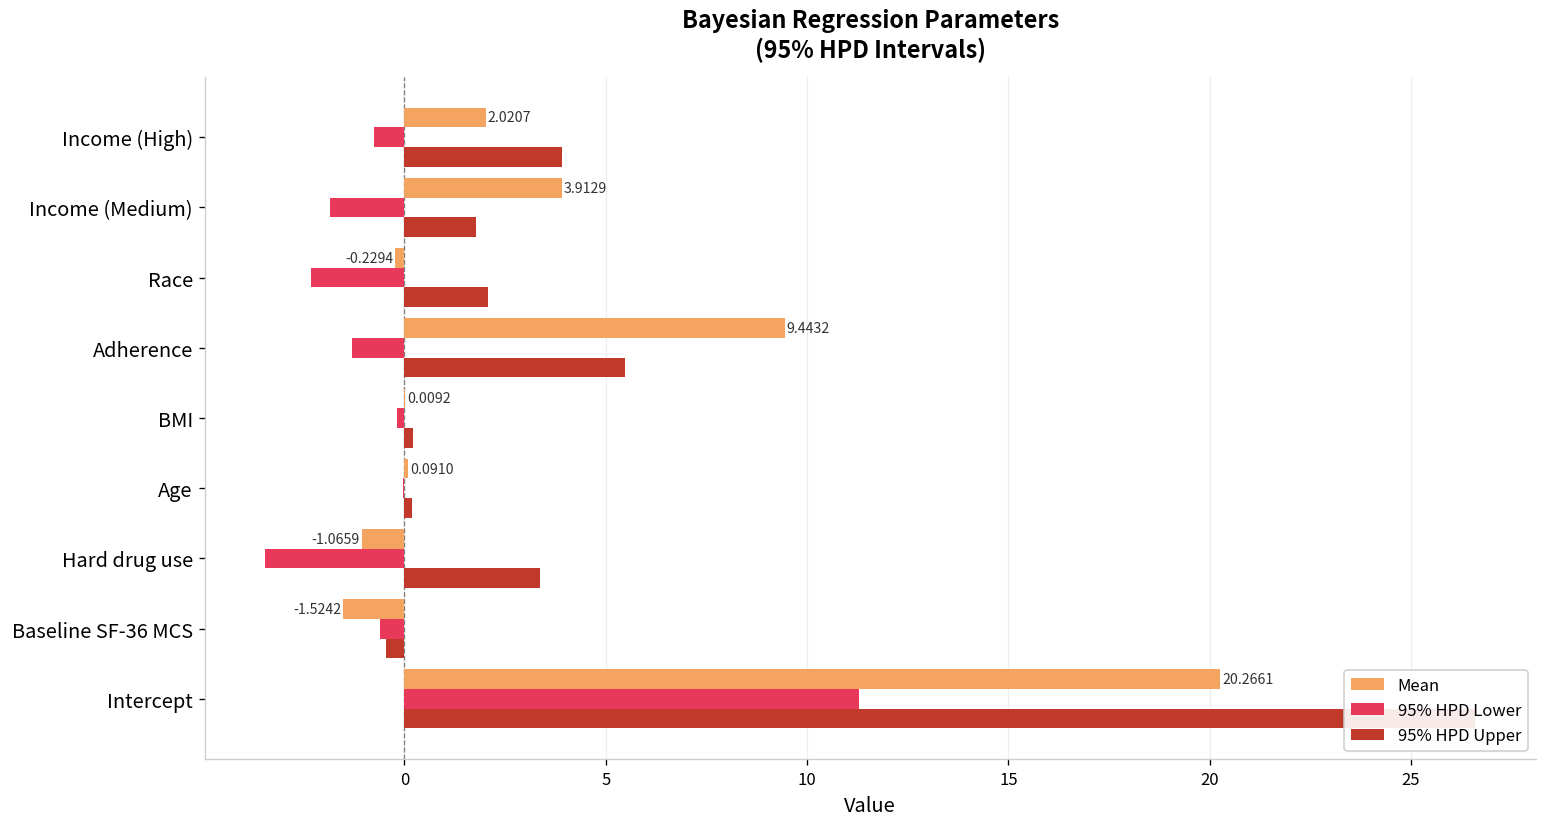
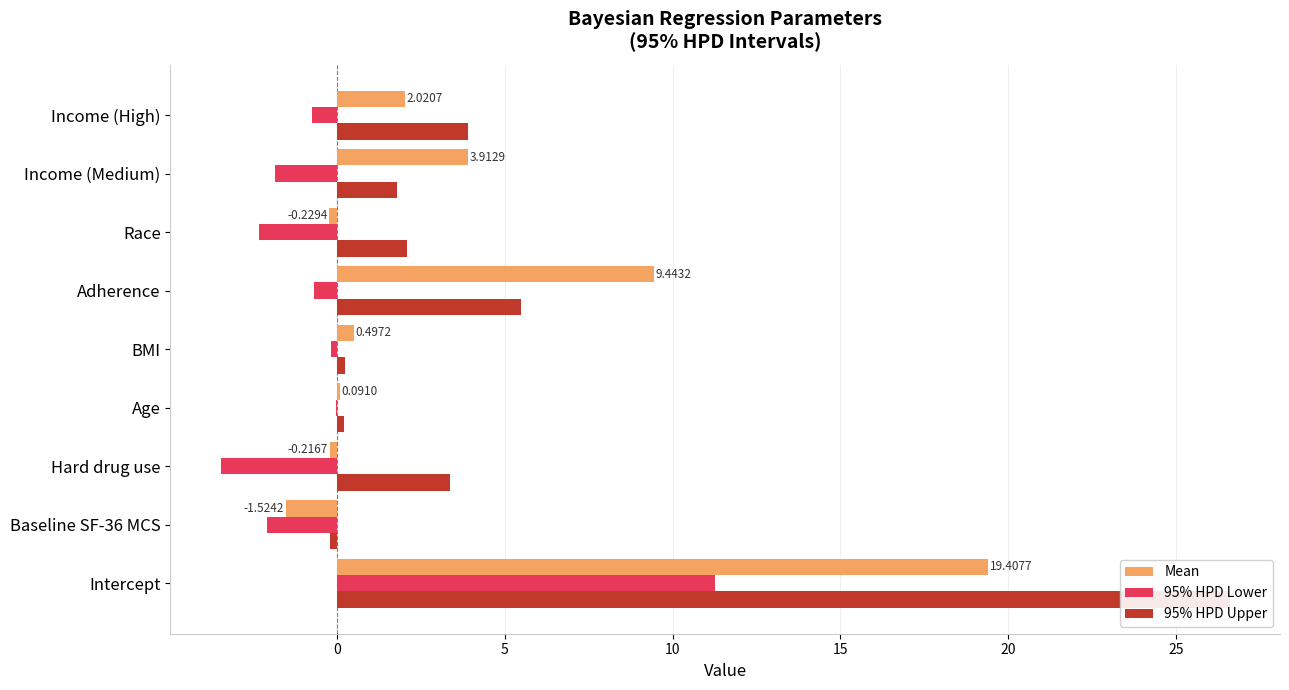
  {
    "Mean": {
      "Income (High)": 2.0207,
      "Income (Medium)": 3.9129,
      "Race": -0.2294,
      "Adherence": 9.4432,
-     "BMI": 0.0092,
+     "BMI": 0.4972,
      "Age": 0.0910,
-     "Hard drug use": -1.0659,
+     "Hard drug use": -0.2167,
      "Baseline SF-36 MCS": -1.5242,
-     "Intercept": 20.2661
+     "Intercept": 19.4077
    },
    "95% HPD Lower": {
      "Income (High)": -0.7,
      "Income (Medium)": -1.8,
      "Race": -2.3,
-     "Adherence": -1.3,
+     "Adherence": -0.7,
      "BMI": -0.2,
      "Hard drug use": -3.5,
-     "Baseline SF-36 MCS": -0.6,
+     "Baseline SF-36 MCS": -2.1,
      "Intercept": 11.3
    },
    "95% HPD Upper": {
      "Income (High)": 3.9,
      "Income (Medium)": 1.8,
      "Race": 2.1,
      "Adherence": 5.5,
      "BMI": 0.2,
      "Age": 0.2,
      "Hard drug use": 3.4,
-     "Baseline SF-36 MCS": -0.5
+     "Baseline SF-36 MCS": -0.2
    }
  }
